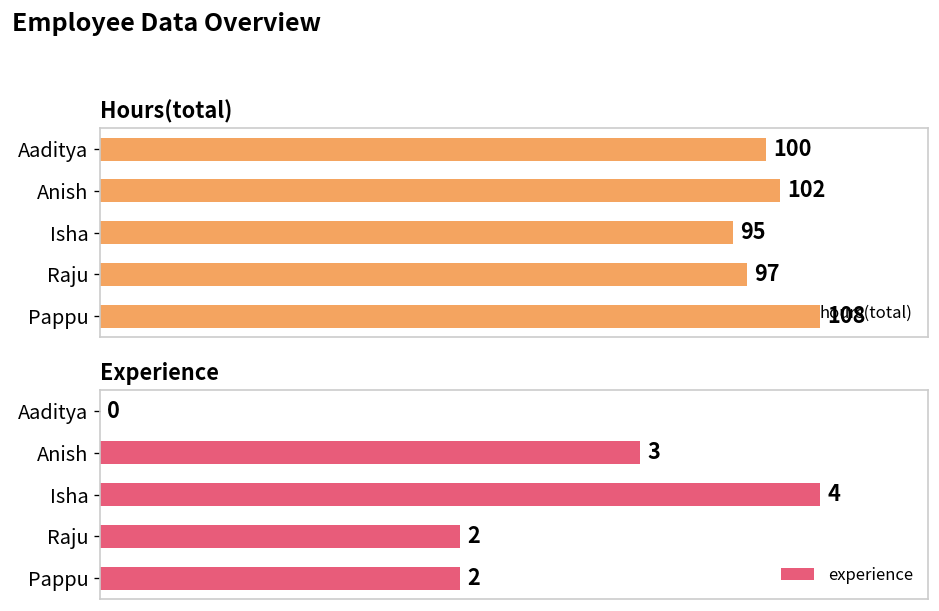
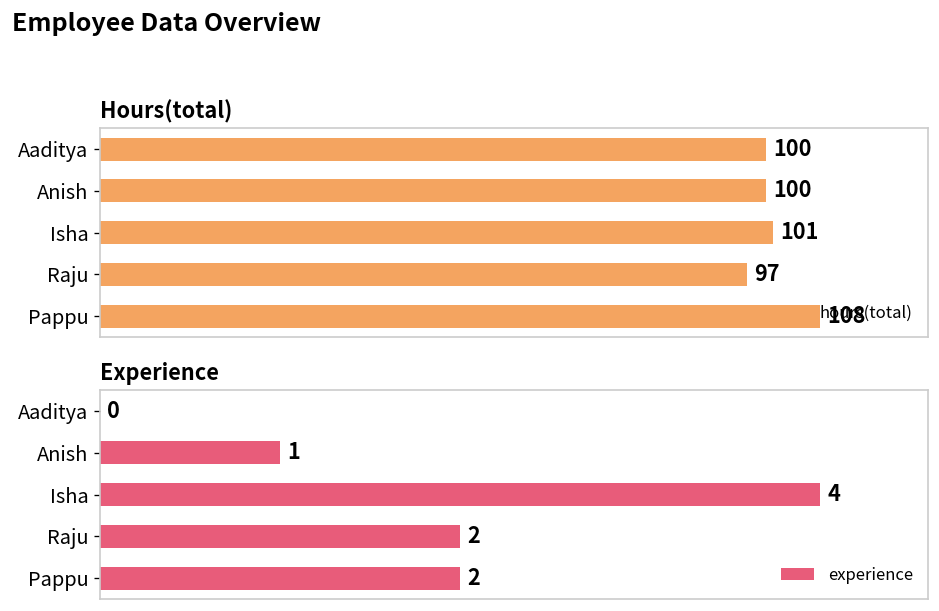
  {
    "Hours(total)": {
      "Aaditya": 100,
-     "Anish": 102,
-     "Isha": 95,
+     "Anish": 100,
+     "Isha": 101,
      "Raju": 97,
      "Pappu": 108
    },
    "Experience": {
      "Aaditya": 0,
-     "Anish": 3,
+     "Anish": 1,
      "Isha": 4,
      "Raju": 2,
      "Pappu": 2
    }
  }
